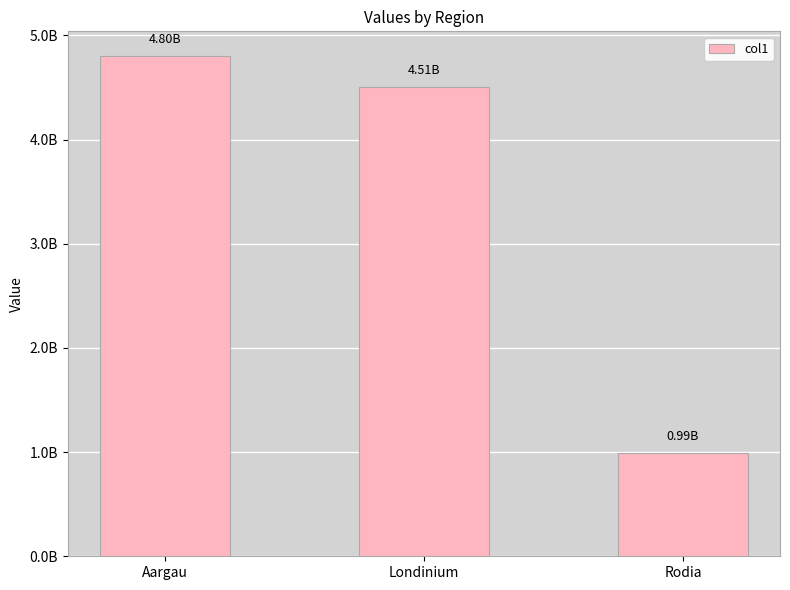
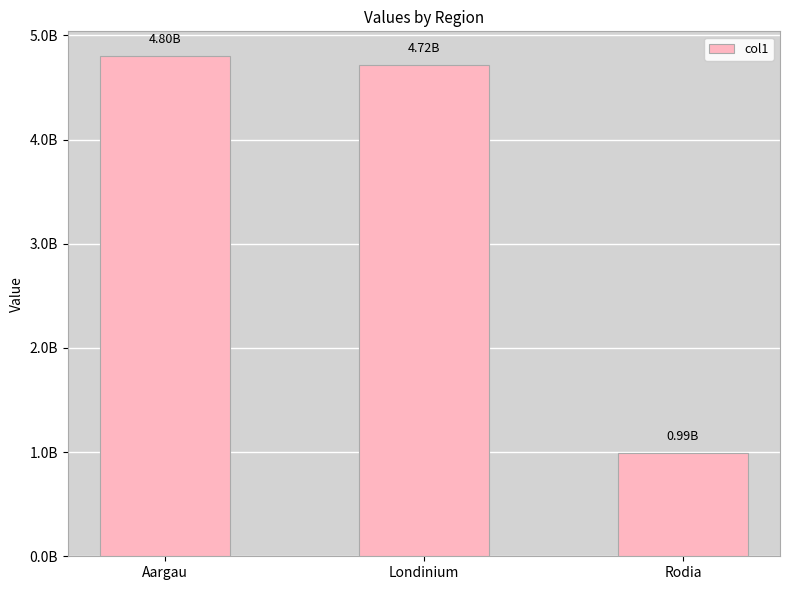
  {
    "Aargau": "4.80B",
-   "Londinium": "4.51B",
+   "Londinium": "4.72B",
    "Rodia": "0.99B"
  }
